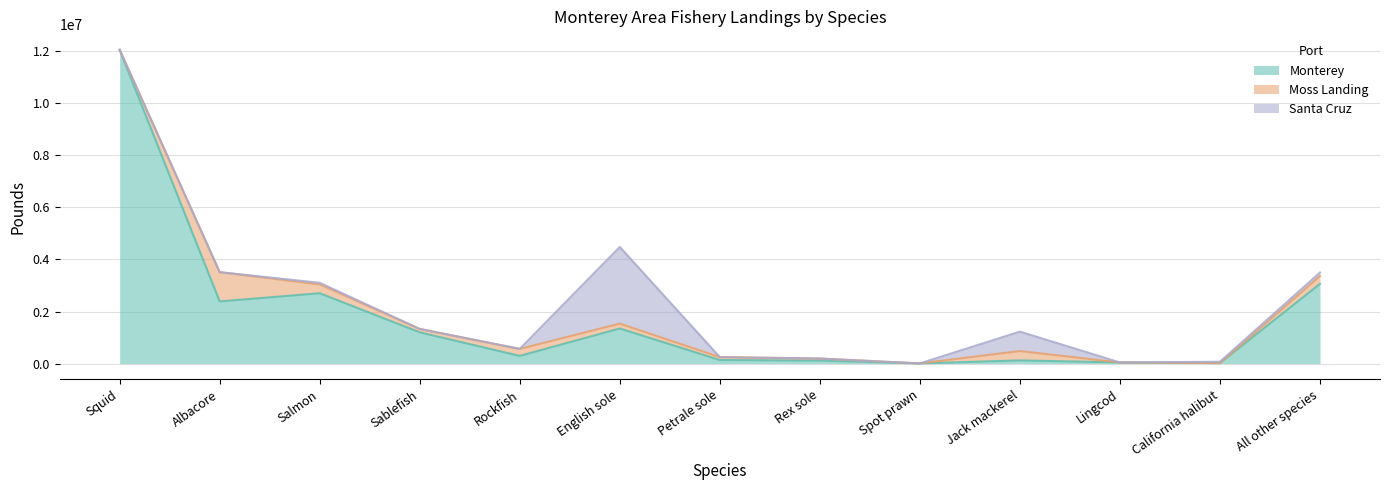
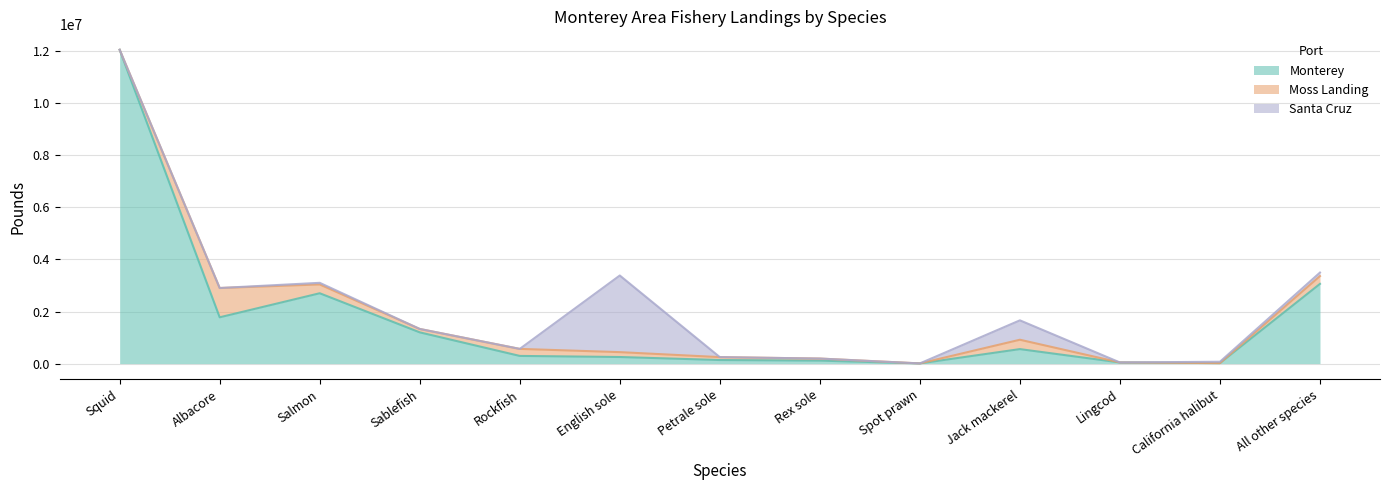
  {
    "Monterey": {
-     "Albacore": 2400000,
+     "Albacore": 1800000,
      "Salmon": 2700000,
      "Sablefish": 1200000,
      "Rockfish": 300000,
-     "English sole": 1300000,
+     "English sole": 300000,
      "Petrale sole": 100000,
-     "Jack mackerel": 100000,
+     "Jack mackerel": 600000,
      "All other species": 3100000
    },
    "Moss Landing": {
      "English sole": 200000,
      "Jack mackerel": 400000,
      "All other species": 300000
    },
    "Santa Cruz": {
      "English sole": 2900000,
      "Jack mackerel": 700000,
      "All other species": 100000
    }
  }
